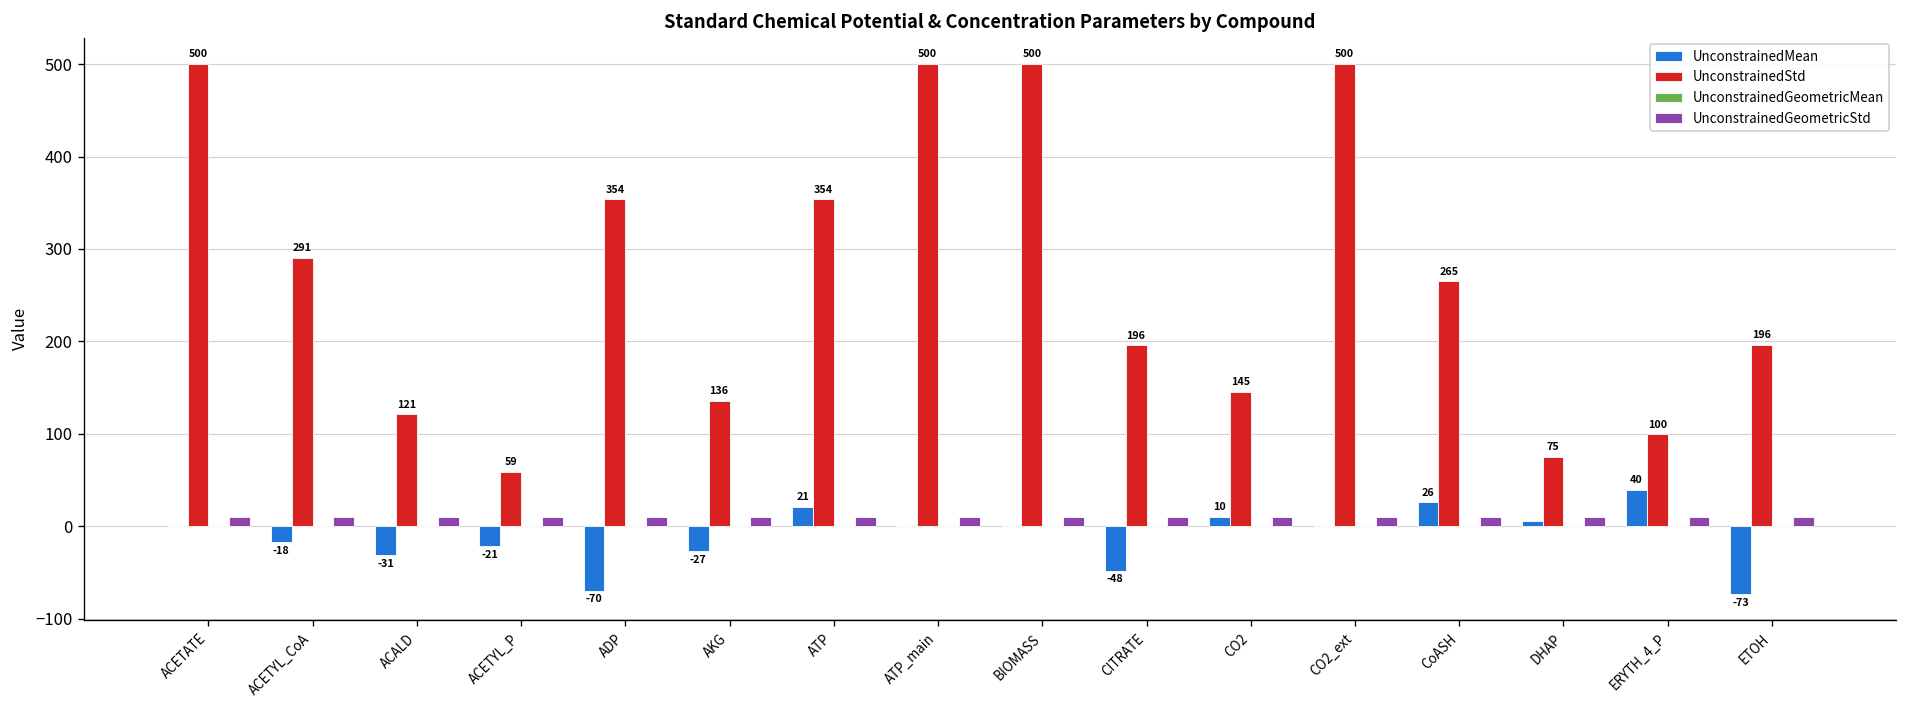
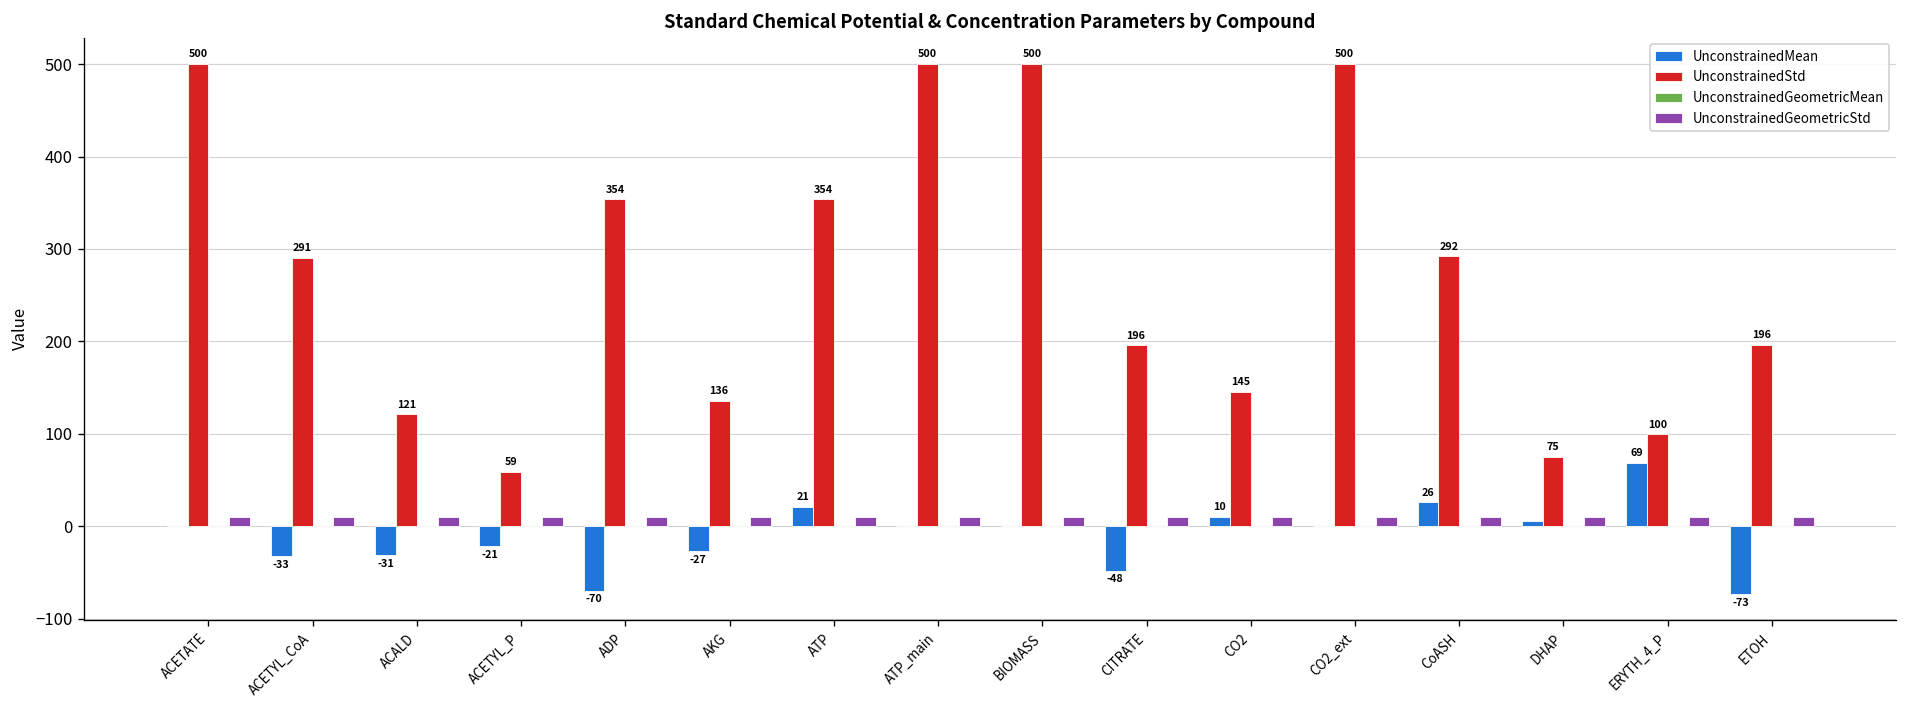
  {
    "UnconstrainedMean": {
-     "ACETYL_CoA": -18,
+     "ACETYL_CoA": -33,
      "ACALD": -31,
      "ACETYL_P": -21,
      "ADP": -70,
      "AKG": -27,
      "ATP": 21,
      "CITRATE": -48,
      "CO2": 10,
      "CoASH": 26,
-     "ERYTH_4_P": 40,
+     "ERYTH_4_P": 69,
      "ETOH": -73
    },
    "UnconstrainedStd": {
      "ACETATE": 500,
      "ACETYL_CoA": 291,
      "ACALD": 121,
      "ACETYL_P": 59,
      "ADP": 354,
      "AKG": 136,
      "ATP": 354,
      "ATP_main": 500,
      "BIOMASS": 500,
      "CITRATE": 196,
      "CO2": 145,
      "CO2_ext": 500,
-     "CoASH": 265,
+     "CoASH": 292,
      "DHAP": 75,
      "ERYTH_4_P": 100,
      "ETOH": 196
    },
    "UnconstrainedGeometricStd": {
      "ACETATE": 10,
      "ACETYL_CoA": 10,
      "ACALD": 10,
      "ACETYL_P": 10,
      "ADP": 10,
      "AKG": 10,
      "ATP": 10,
      "ATP_main": 10,
      "BIOMASS": 10,
      "CO2": 10,
      "CO2_ext": 10,
      "CoASH": 10,
      "DHAP": 10,
      "ERYTH_4_P": 10,
      "ETOH": 10
    }
  }
